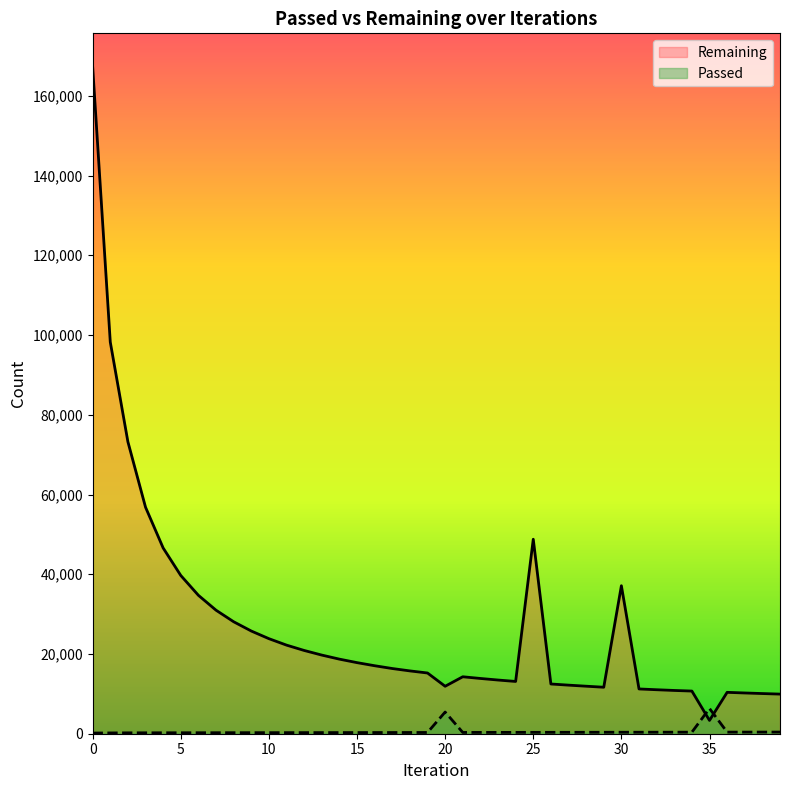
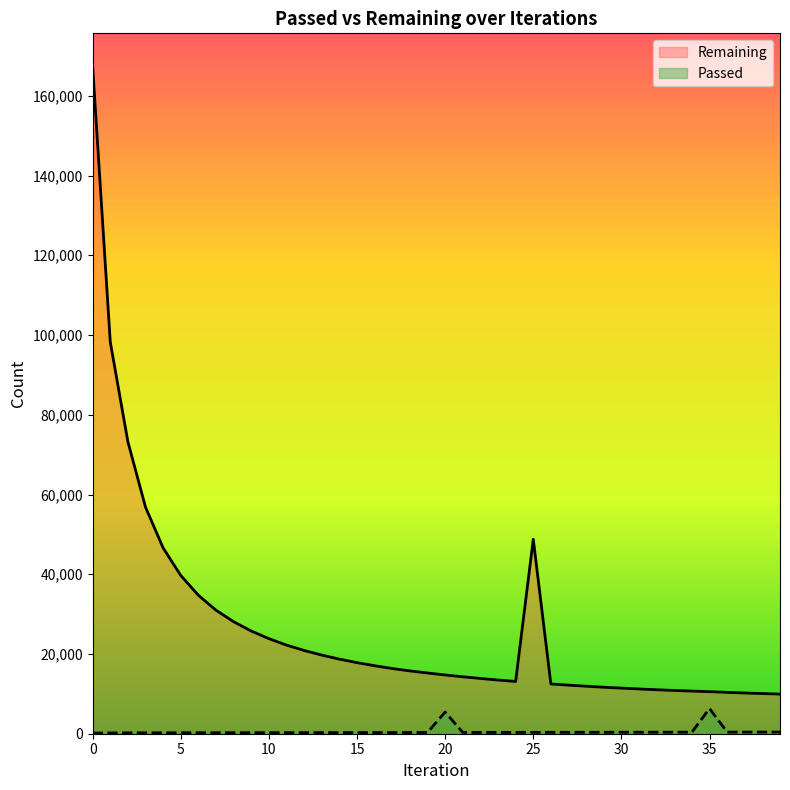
  {
    "Remaining": {
      "0": "167,000",
      "5": "40,000",
      "10": "24,000",
      "15": "18,000",
-     "20": "12,000",
+     "20": "15,000",
      "25": "49,000",
-     "30": "37,000",
-     "35": "3,000"
+     "30": "11,000",
+     "35": "11,000"
    },
    "Passed": {
      "0": "0",
      "5": "0",
      "10": "0",
      "15": "0",
      "20": "5,000",
      "25": "0",
      "30": "0",
      "35": "6,000"
    }
  }
